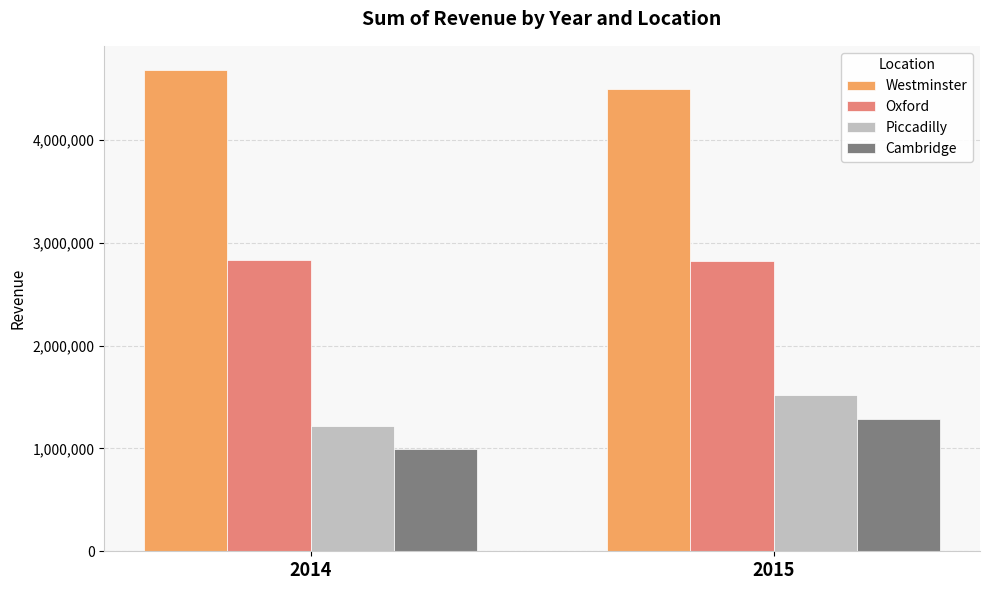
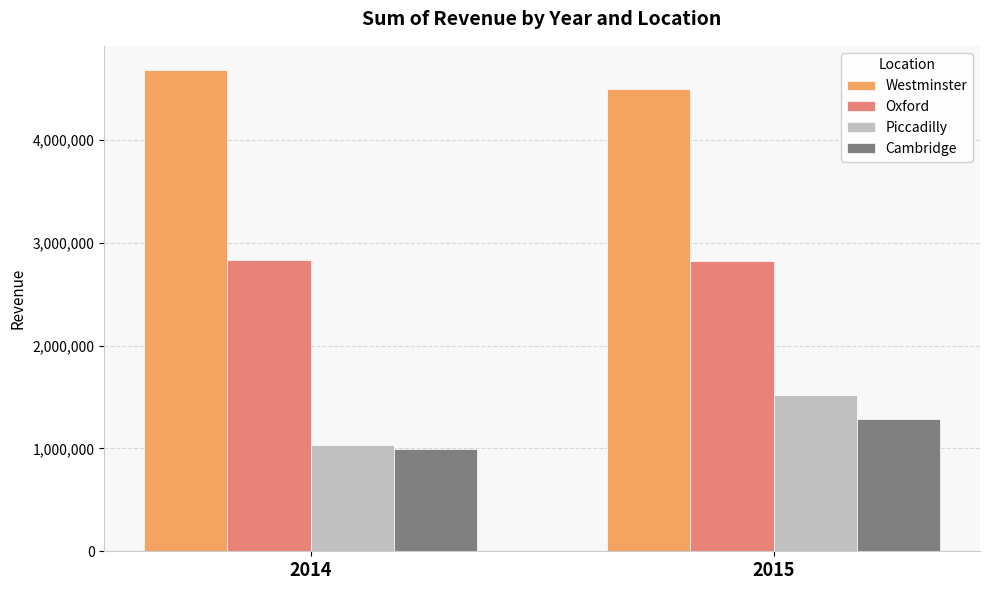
  {
    "Piccadilly": {
-     "2014": "1,210,000",
+     "2014": "1,040,000",
      "2015": "1,520,000"
    },
    "Cambridge": {
      "2014": "990,000",
      "2015": "1,290,000"
    }
  }
